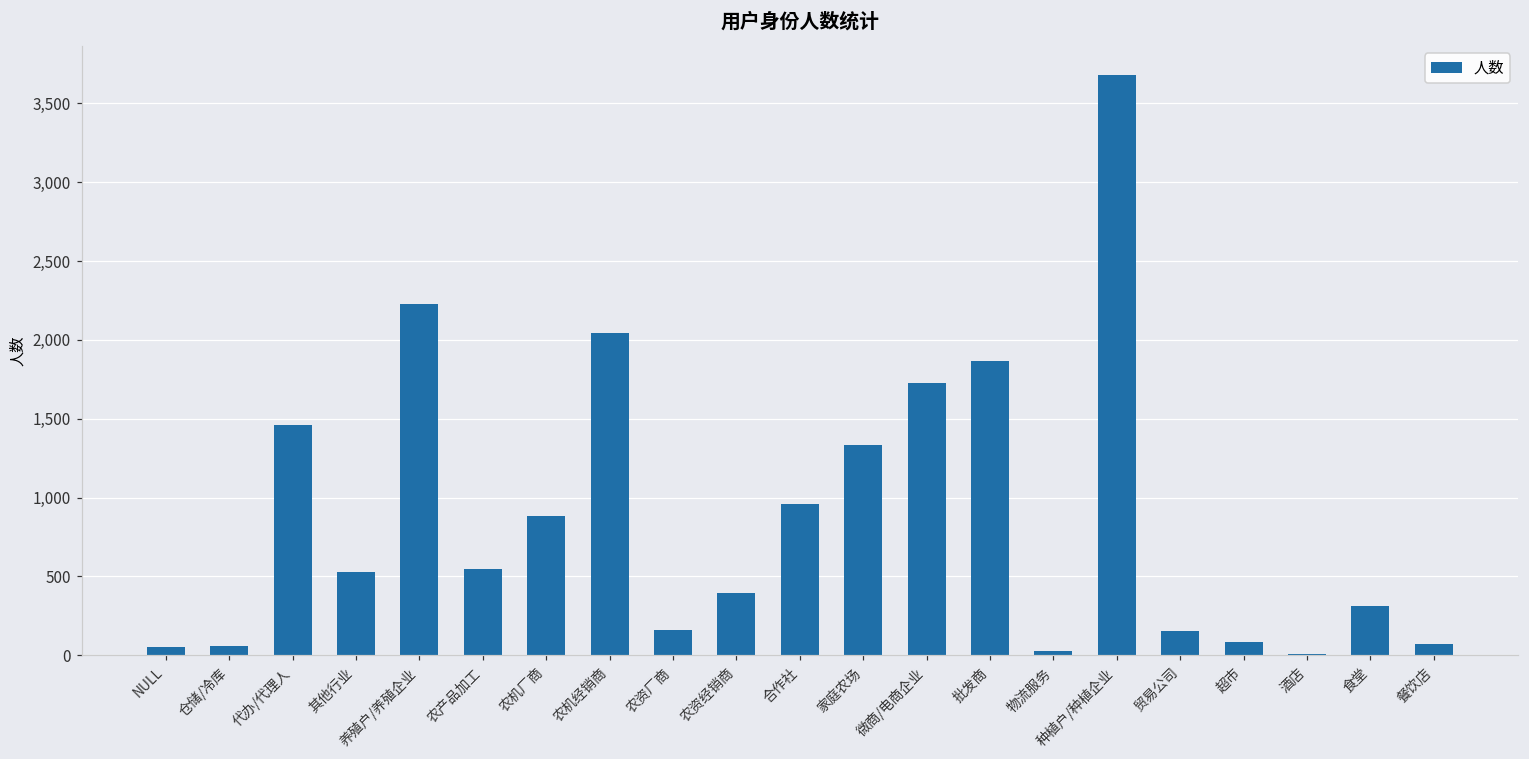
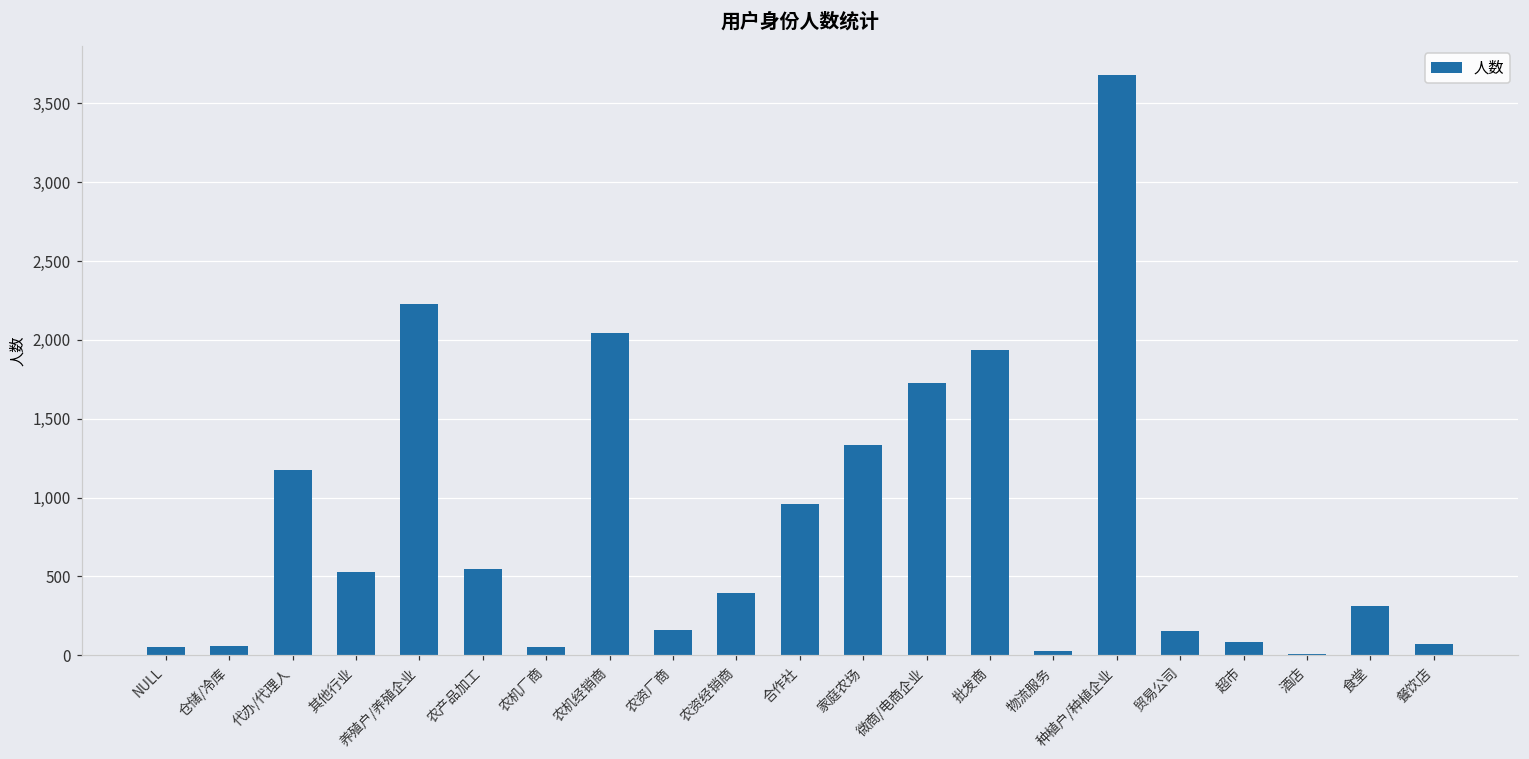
  {
    "NULL": "50",
    "仓储/冷库": "60",
-   "代办/代理人": "1,460",
+   "代办/代理人": "1,180",
    "其他行业": "530",
    "养殖户/养殖企业": "2,230",
    "农产品加工": "550",
-   "农机厂商": "880",
+   "农机厂商": "60",
    "农机经销商": "2,050",
    "农资厂商": "160",
    "农资经销商": "390",
    "合作社": "960",
    "家庭农场": "1,330",
    "微商/电商企业": "1,730",
-   "批发商": "1,870",
+   "批发商": "1,940",
    "物流服务": "30",
    "种植户/种植企业": "3,680",
    "贸易公司": "160",
    "超市": "80",
    "食堂": "310",
    "餐饮店": "70"
  }
